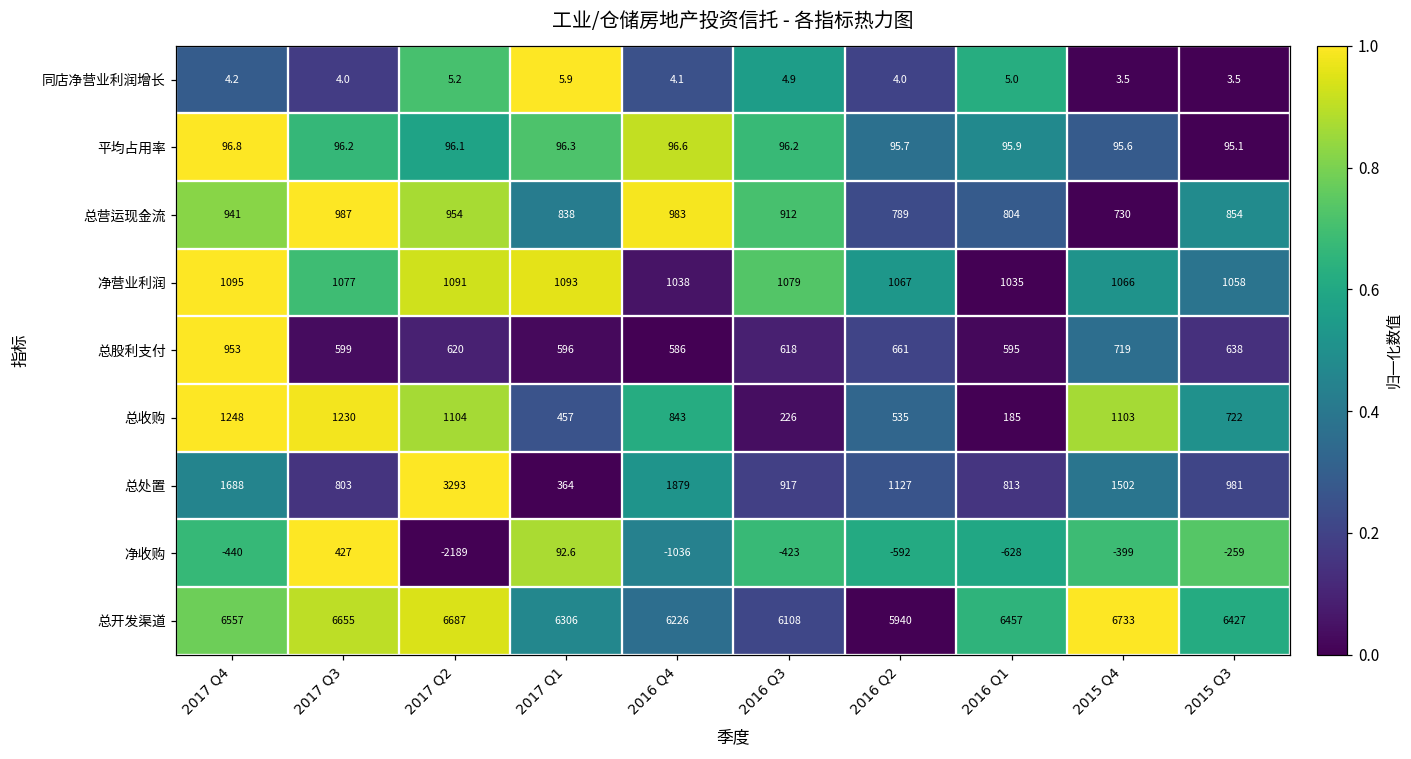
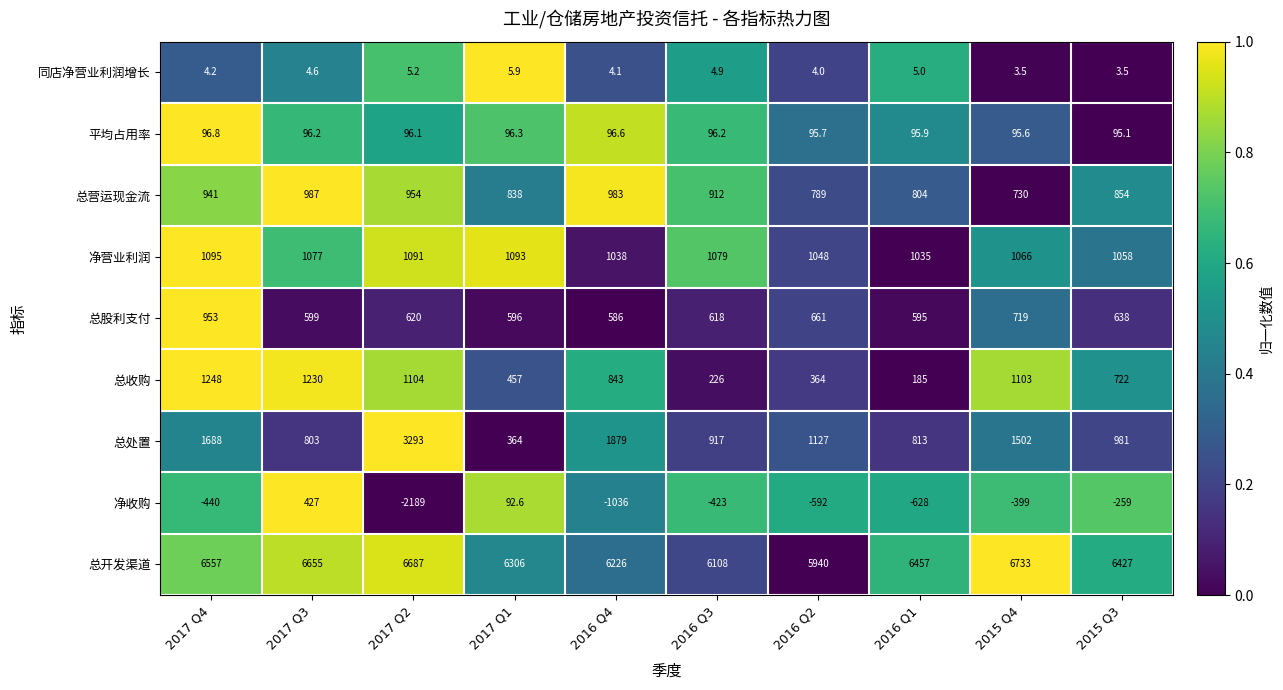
  {
    "同店净营业利润增长": {
      "2017 Q4": 4.2,
-     "2017 Q3": 4.0,
+     "2017 Q3": 4.6,
      "2017 Q2": 5.2,
      "2017 Q1": 5.9,
      "2016 Q4": 4.1,
      "2016 Q3": 4.9,
      "2016 Q2": 4.0,
      "2016 Q1": 5.0,
      "2015 Q4": 3.5,
      "2015 Q3": 3.5
    },
    "平均占用率": {
      "2017 Q4": 96.8,
      "2017 Q3": 96.2,
      "2017 Q2": 96.1,
      "2017 Q1": 96.3,
      "2016 Q4": 96.6,
      "2016 Q3": 96.2,
      "2016 Q2": 95.7,
      "2016 Q1": 95.9,
      "2015 Q4": 95.6,
      "2015 Q3": 95.1
    },
    "总营运现金流": {
      "2017 Q4": 941,
      "2017 Q3": 987,
      "2017 Q2": 954,
      "2017 Q1": 838,
      "2016 Q4": 983,
      "2016 Q3": 912,
      "2016 Q2": 789,
      "2016 Q1": 804,
      "2015 Q4": 730,
      "2015 Q3": 854
    },
    "净营业利润": {
      "2017 Q4": 1095,
      "2017 Q3": 1077,
      "2017 Q2": 1091,
      "2017 Q1": 1093,
      "2016 Q4": 1038,
      "2016 Q3": 1079,
-     "2016 Q2": 1067,
+     "2016 Q2": 1048,
      "2016 Q1": 1035,
      "2015 Q4": 1066,
      "2015 Q3": 1058
    },
    "总股利支付": {
      "2017 Q4": 953,
      "2017 Q3": 599,
      "2017 Q2": 620,
      "2017 Q1": 596,
      "2016 Q4": 586,
      "2016 Q3": 618,
      "2016 Q2": 661,
      "2016 Q1": 595,
      "2015 Q4": 719,
      "2015 Q3": 638
    },
    "总收购": {
      "2017 Q4": 1248,
      "2017 Q3": 1230,
      "2017 Q2": 1104,
      "2017 Q1": 457,
      "2016 Q4": 843,
      "2016 Q3": 226,
-     "2016 Q2": 535,
+     "2016 Q2": 364,
      "2016 Q1": 185,
      "2015 Q4": 1103,
      "2015 Q3": 722
    },
    "总处置": {
      "2017 Q4": 1688,
      "2017 Q3": 803,
      "2017 Q2": 3293,
      "2017 Q1": 364,
      "2016 Q4": 1879,
      "2016 Q3": 917,
      "2016 Q2": 1127,
      "2016 Q1": 813,
      "2015 Q4": 1502,
      "2015 Q3": 981
    },
    "净收购": {
      "2017 Q4": -440,
      "2017 Q3": 427,
      "2017 Q2": -2189,
      "2017 Q1": 92.6,
      "2016 Q4": -1036,
      "2016 Q3": -423,
      "2016 Q2": -592,
      "2016 Q1": -628,
      "2015 Q4": -399,
      "2015 Q3": -259
    },
    "总开发渠道": {
      "2017 Q4": 6557,
      "2017 Q3": 6655,
      "2017 Q2": 6687,
      "2017 Q1": 6306,
      "2016 Q4": 6226,
      "2016 Q3": 6108,
      "2016 Q2": 5940,
      "2016 Q1": 6457,
      "2015 Q4": 6733,
      "2015 Q3": 6427
    }
  }
